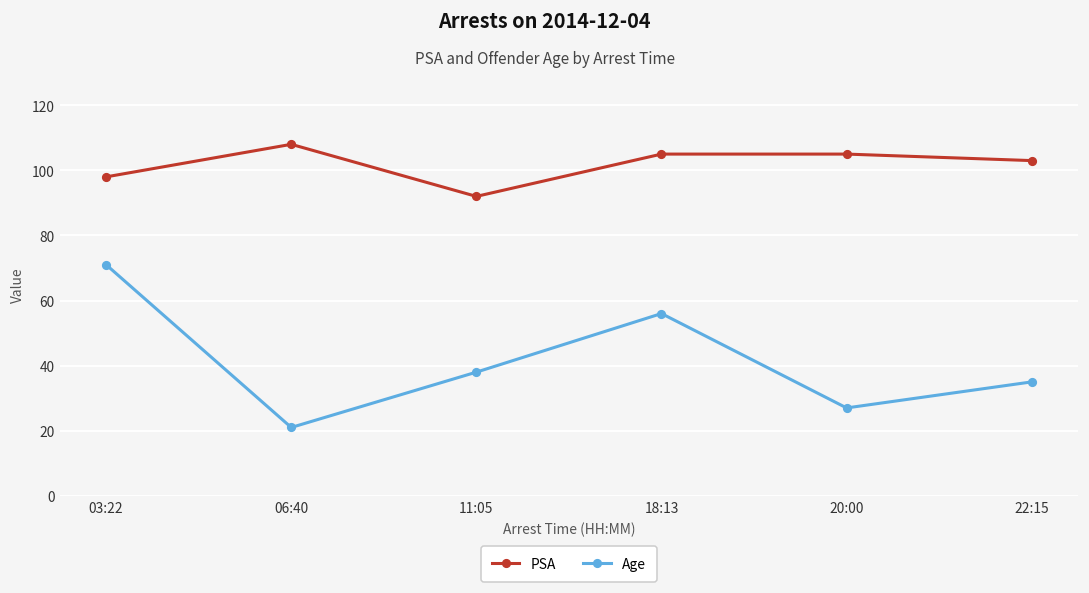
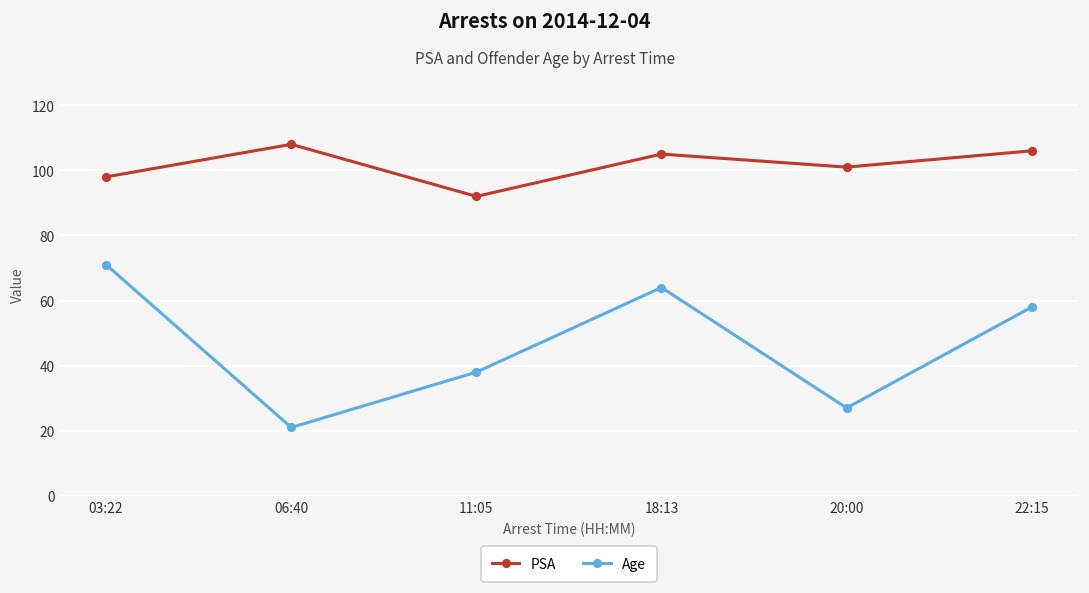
  {
    "PSA": {
      "03:22": 98,
      "06:40": 108,
      "11:05": 92,
      "18:13": 105,
-     "20:00": 105,
-     "22:15": 103
+     "20:00": 101,
+     "22:15": 106
    },
    "Age": {
      "03:22": 71,
      "06:40": 21,
      "11:05": 38,
-     "18:13": 56,
+     "18:13": 64,
      "20:00": 27,
-     "22:15": 35
+     "22:15": 58
    }
  }
